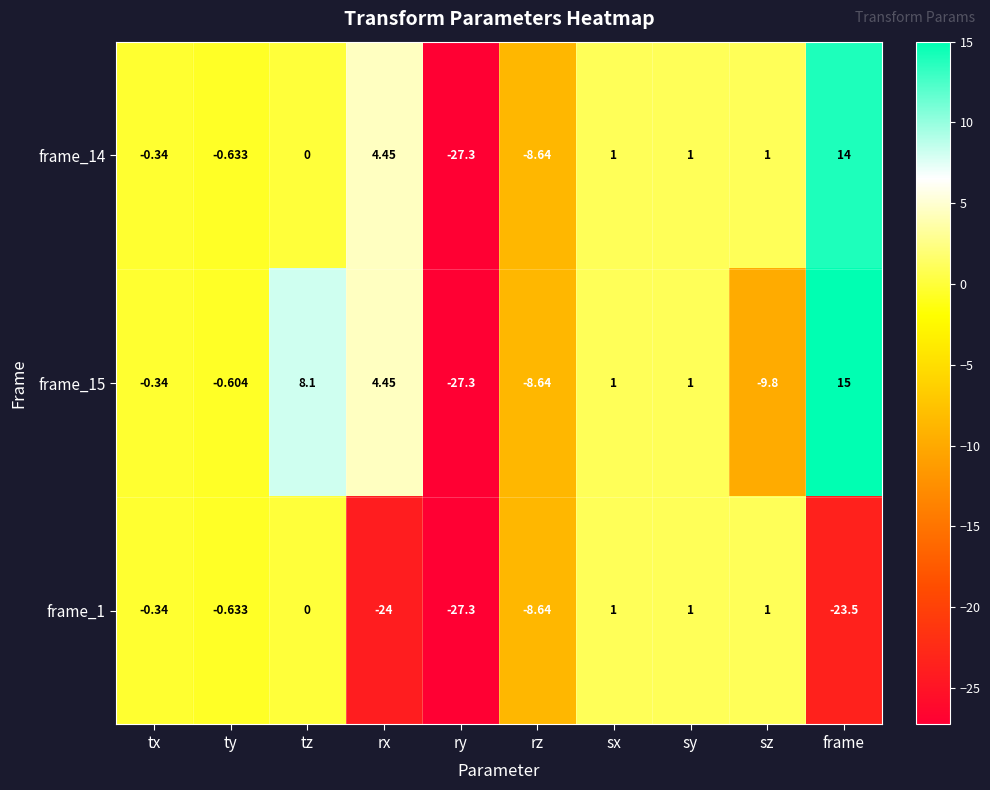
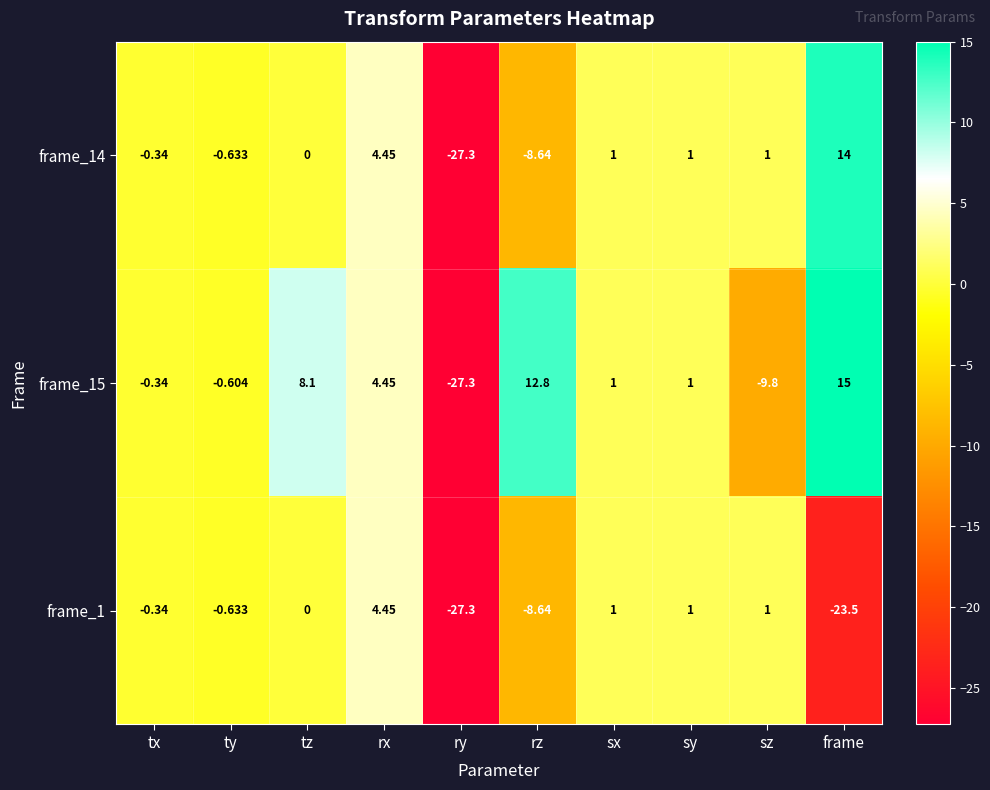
  {
    "frame_14": {
      "tx": -0.34,
      "ty": -0.633,
      "tz": 0,
      "rx": 4.45,
      "ry": -27.3,
      "rz": -8.64,
      "sx": 1,
      "sy": 1,
      "sz": 1,
      "frame": 14
    },
    "frame_15": {
      "tx": -0.34,
      "ty": -0.604,
      "tz": 8.1,
      "rx": 4.45,
      "ry": -27.3,
-     "rz": -8.64,
+     "rz": 12.8,
      "sx": 1,
      "sy": 1,
      "sz": -9.8,
      "frame": 15
    },
    "frame_1": {
      "tx": -0.34,
      "ty": -0.633,
      "tz": 0,
-     "rx": -24,
+     "rx": 4.45,
      "ry": -27.3,
      "rz": -8.64,
      "sx": 1,
      "sy": 1,
      "sz": 1,
      "frame": -23.5
    }
  }
